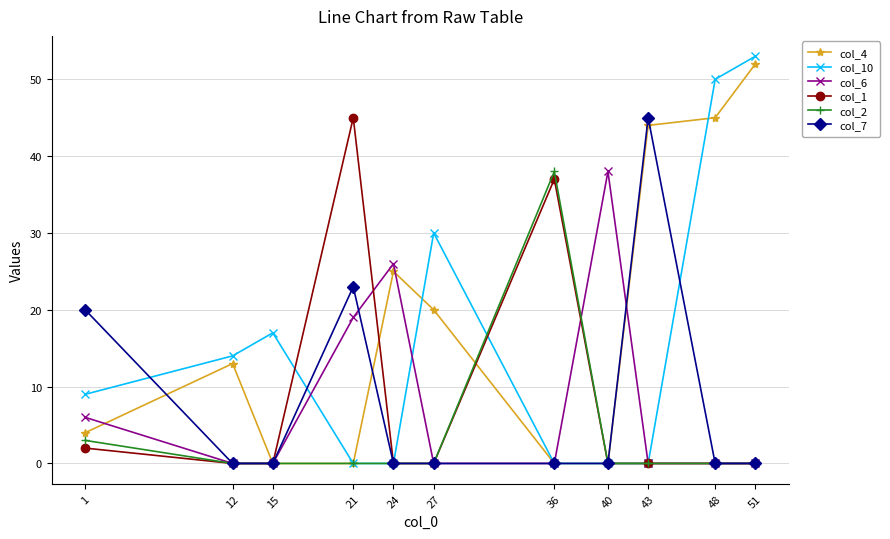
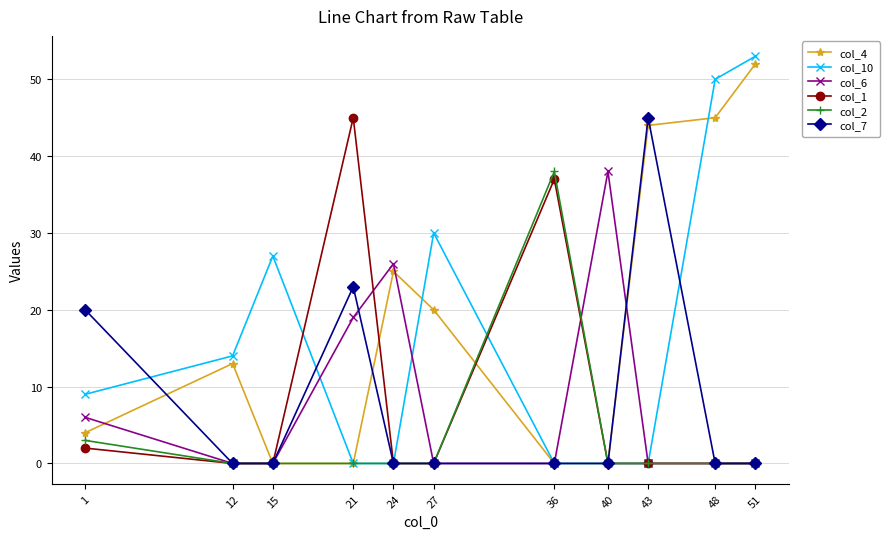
  {
    "col_4": {
      "1": 4,
      "12": 13,
      "24": 25,
      "27": 20,
      "43": 44,
      "48": 45,
      "51": 52
    },
    "col_10": {
      "1": 9,
      "12": 14,
-     "15": 17,
+     "15": 27,
      "27": 30,
      "48": 50,
      "51": 53
    },
    "col_6": {
      "1": 6,
      "21": 19,
      "24": 26,
      "40": 38
    },
    "col_1": {
      "1": 2,
      "21": 45,
      "36": 37
    },
    "col_2": {
      "1": 3,
      "36": 38
    },
    "col_7": {
      "1": 20,
      "21": 23,
      "43": 45
    }
  }
